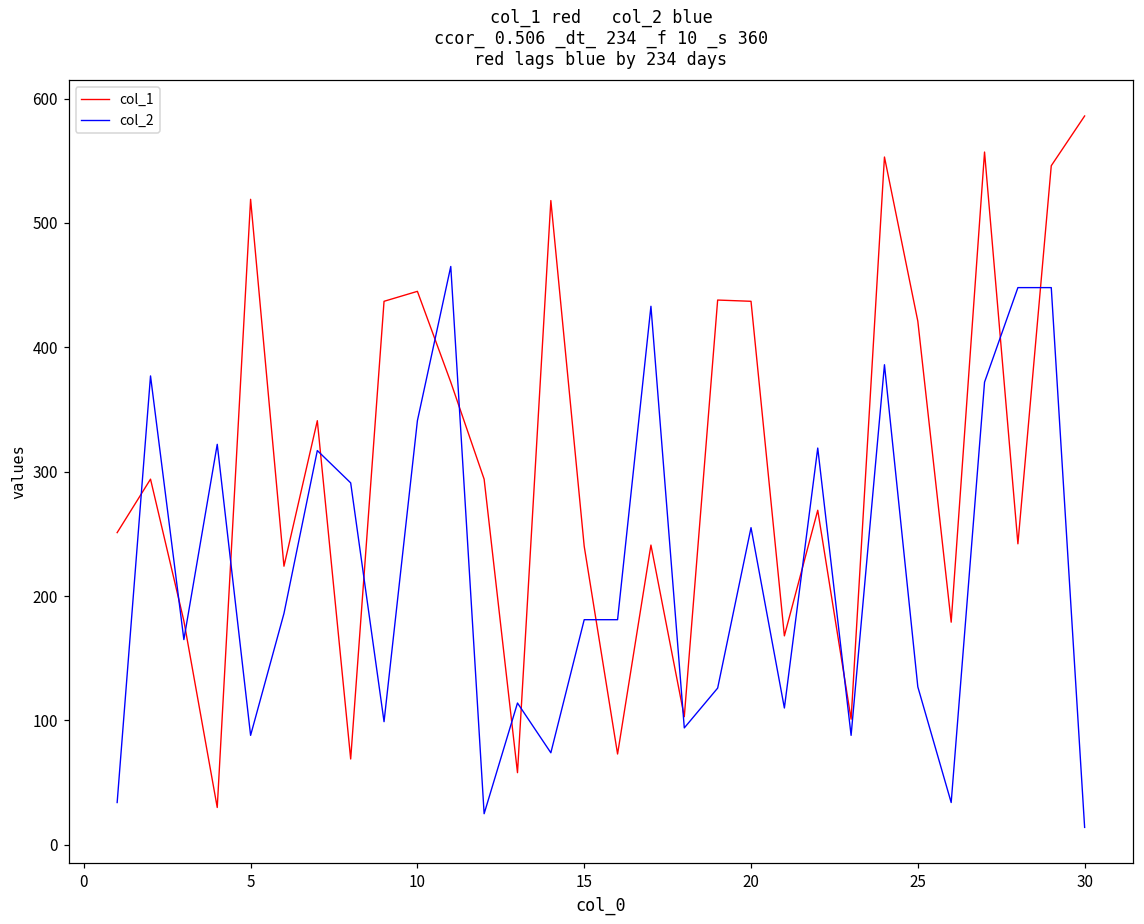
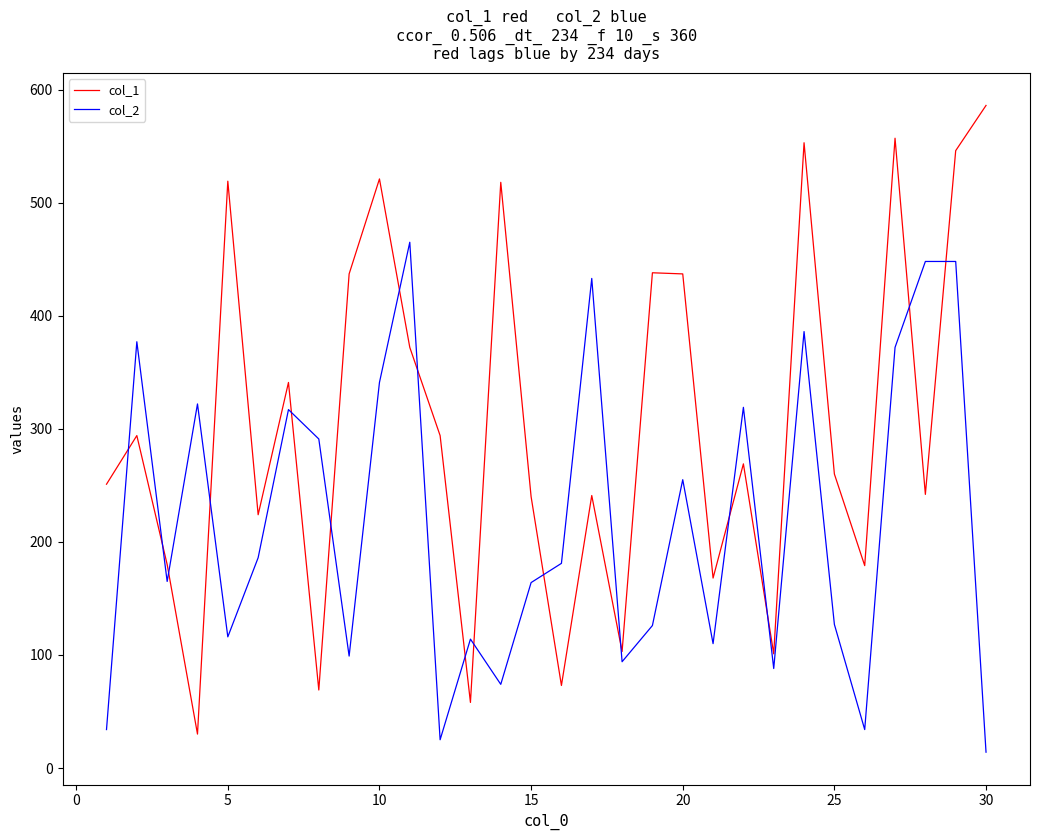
  {
    "col_1": {
      "5": 519,
-     "10": 445,
+     "10": 521,
      "15": 240,
      "20": 437,
-     "25": 421,
+     "25": 260,
      "30": 586
    },
    "col_2": {
-     "5": 88,
+     "5": 116,
      "10": 341,
-     "15": 181,
+     "15": 164,
      "20": 255,
      "25": 127,
      "30": 14
    }
  }
